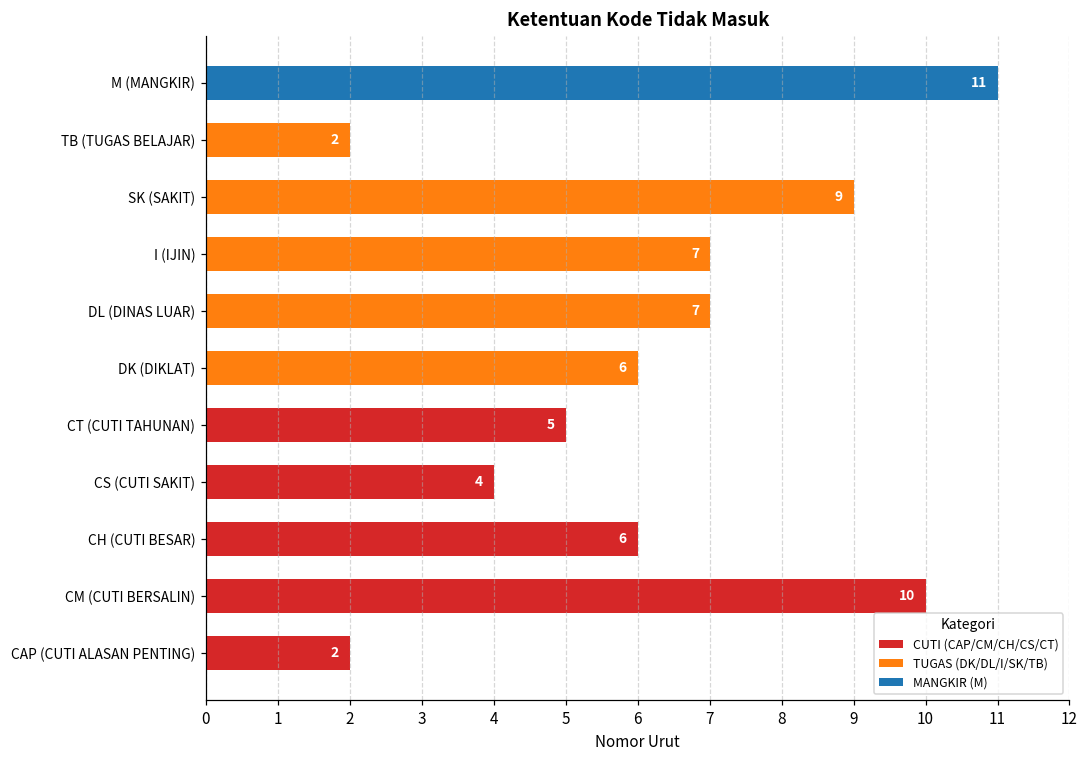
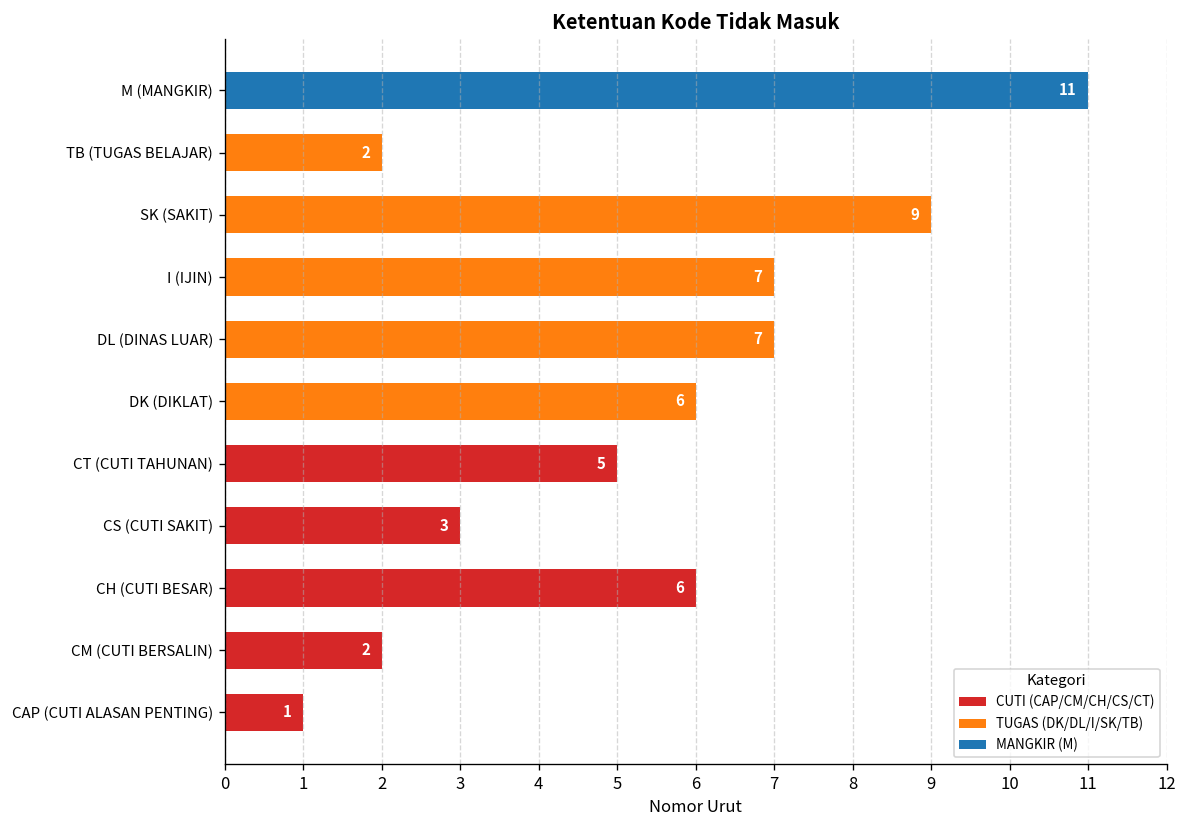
  {
    "M (MANGKIR)": 11,
    "TB (TUGAS BELAJAR)": 2,
    "SK (SAKIT)": 9,
    "I (IJIN)": 7,
    "DL (DINAS LUAR)": 7,
    "DK (DIKLAT)": 6,
    "CT (CUTI TAHUNAN)": 5,
-   "CS (CUTI SAKIT)": 4,
+   "CS (CUTI SAKIT)": 3,
    "CH (CUTI BESAR)": 6,
-   "CM (CUTI BERSALIN)": 10,
-   "CAP (CUTI ALASAN PENTING)": 2
+   "CM (CUTI BERSALIN)": 2,
+   "CAP (CUTI ALASAN PENTING)": 1
  }
